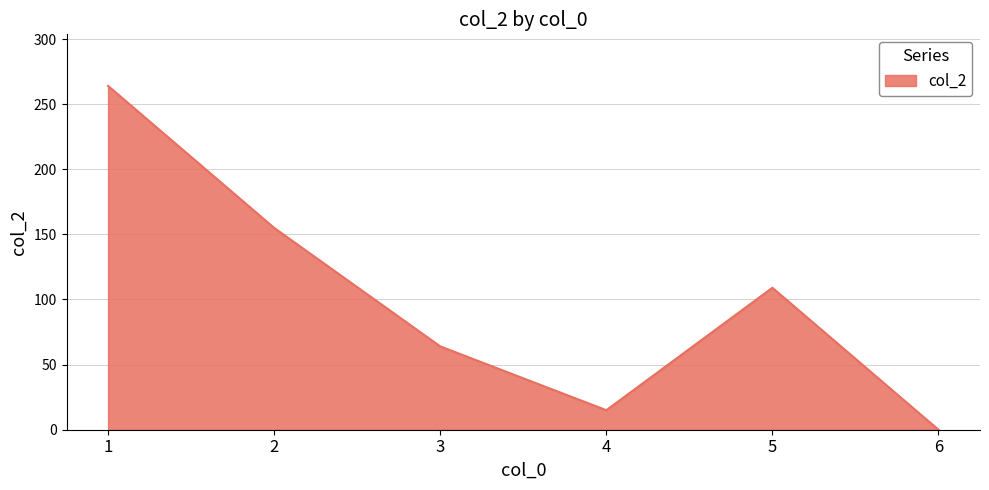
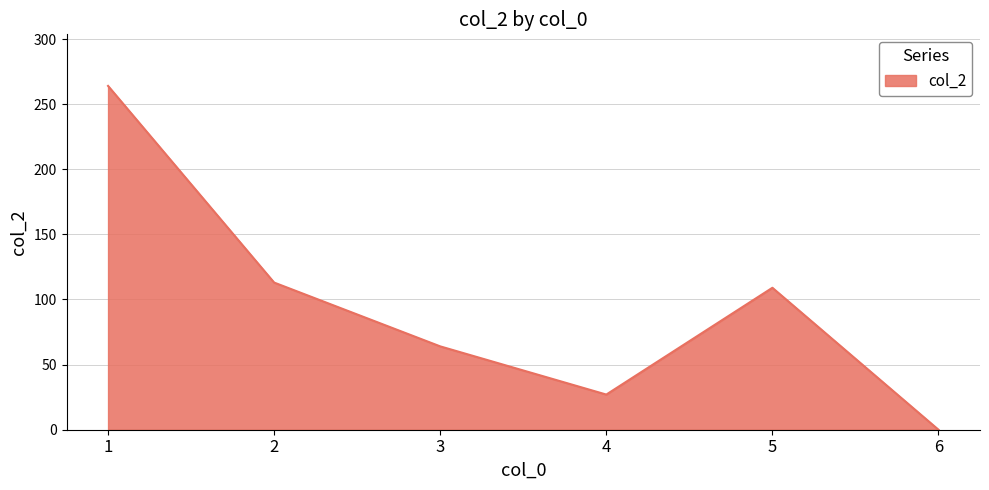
  {
    "1": 264,
-   "2": 155,
+   "2": 113,
    "3": 64,
-   "4": 15,
+   "4": 27,
    "5": 109,
    "6": 0
  }
